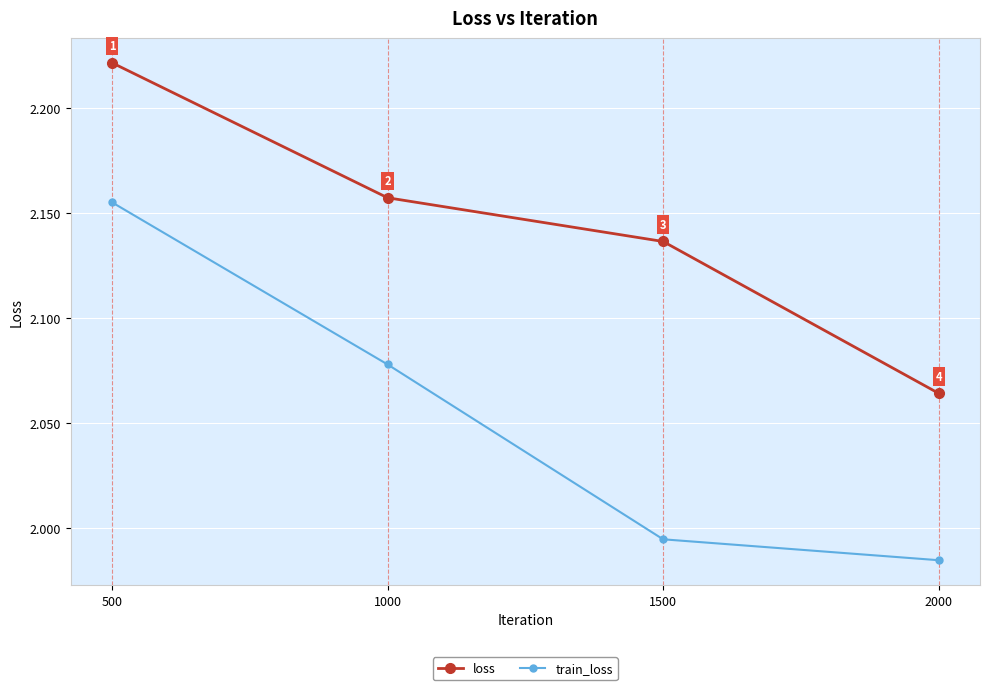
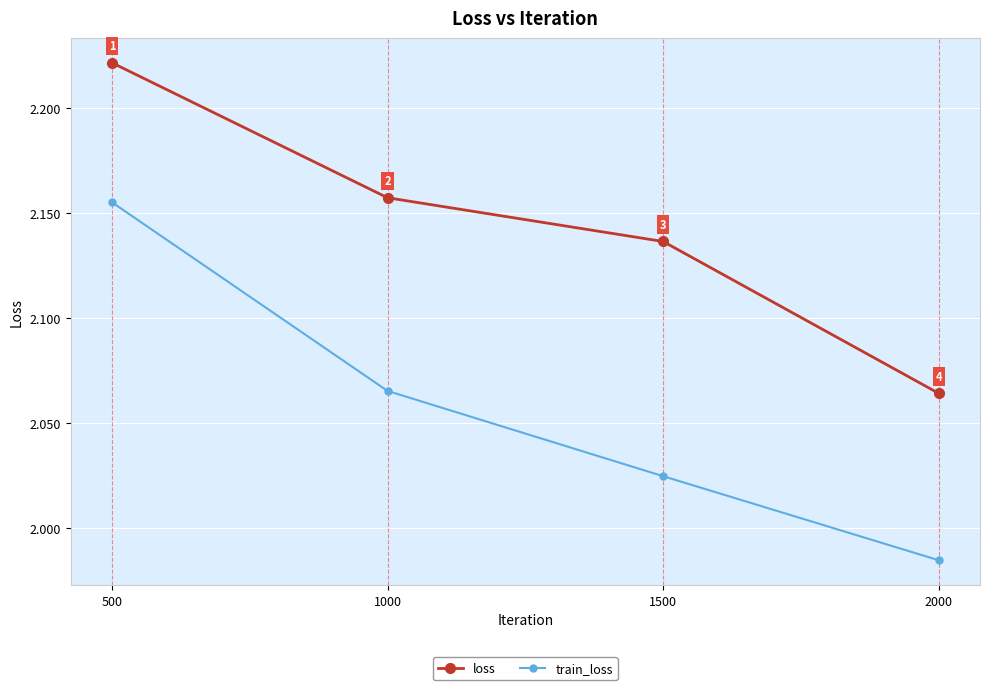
  {
    "train_loss": {
      "500": 2.155,
-     "1000": 2.078,
-     "1500": 1.995,
+     "1000": 2.065,
+     "1500": 2.025,
      "2000": 1.985
    }
  }
